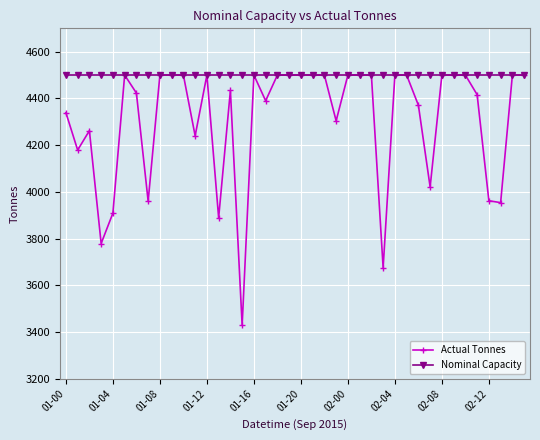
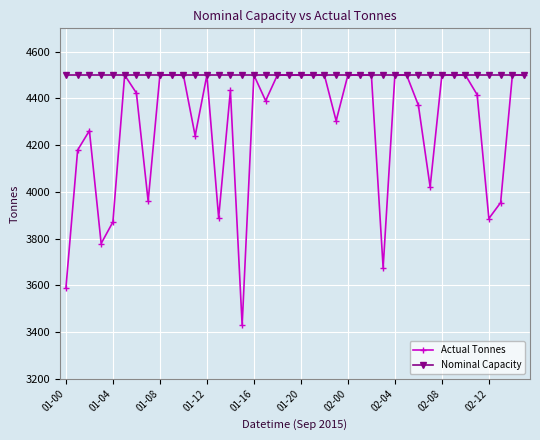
  {
    "Actual Tonnes": {
-     "01-00": 4340,
-     "01-04": 3910,
-     "02-12": 3960
+     "01-00": 3590,
+     "01-04": 3870,
+     "02-12": 3890
    },
    "Nominal Capacity": {
      "01-00": 4500,
      "01-04": 4500,
      "02-12": 4500
    }
  }
